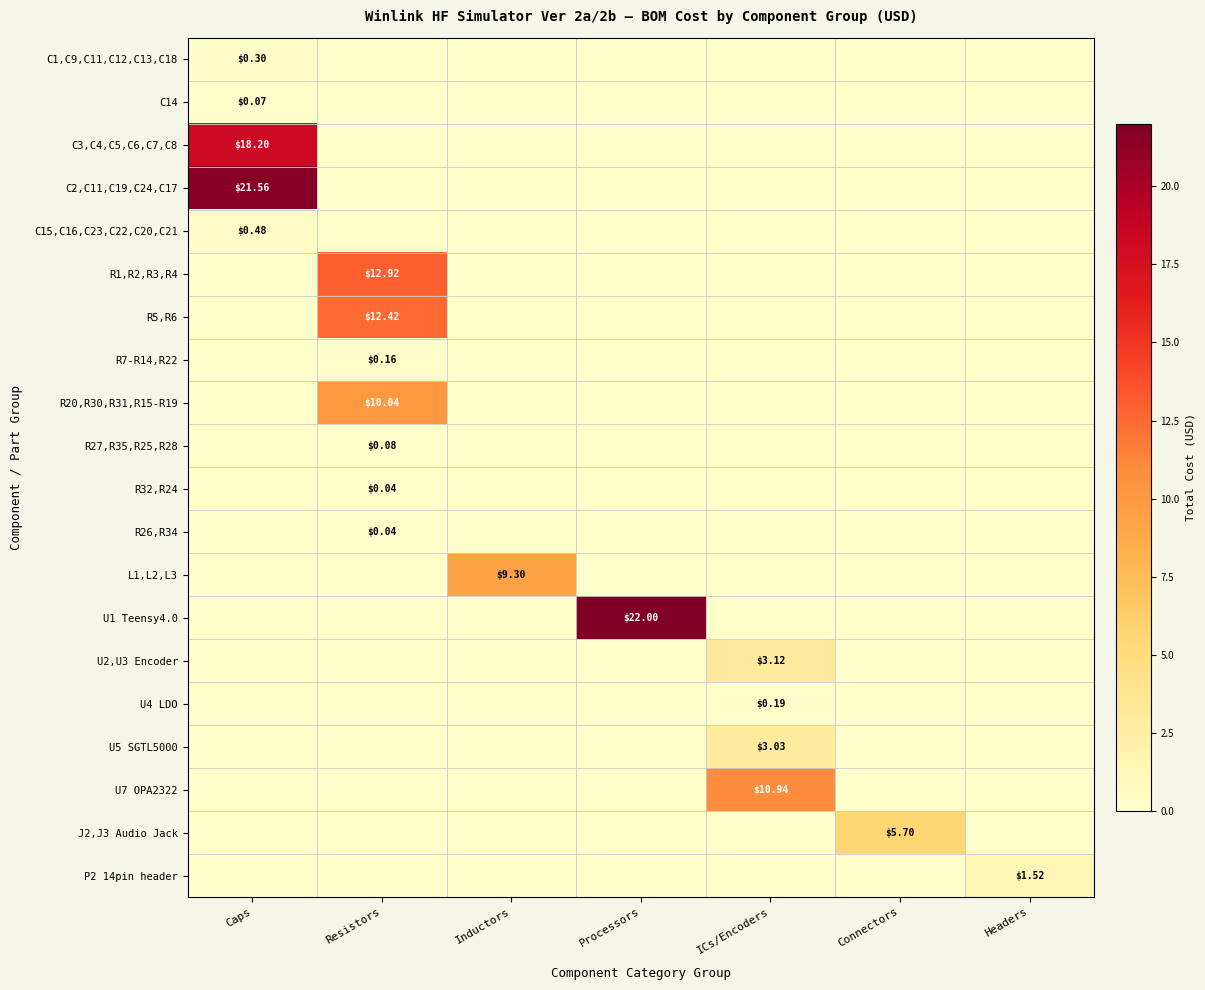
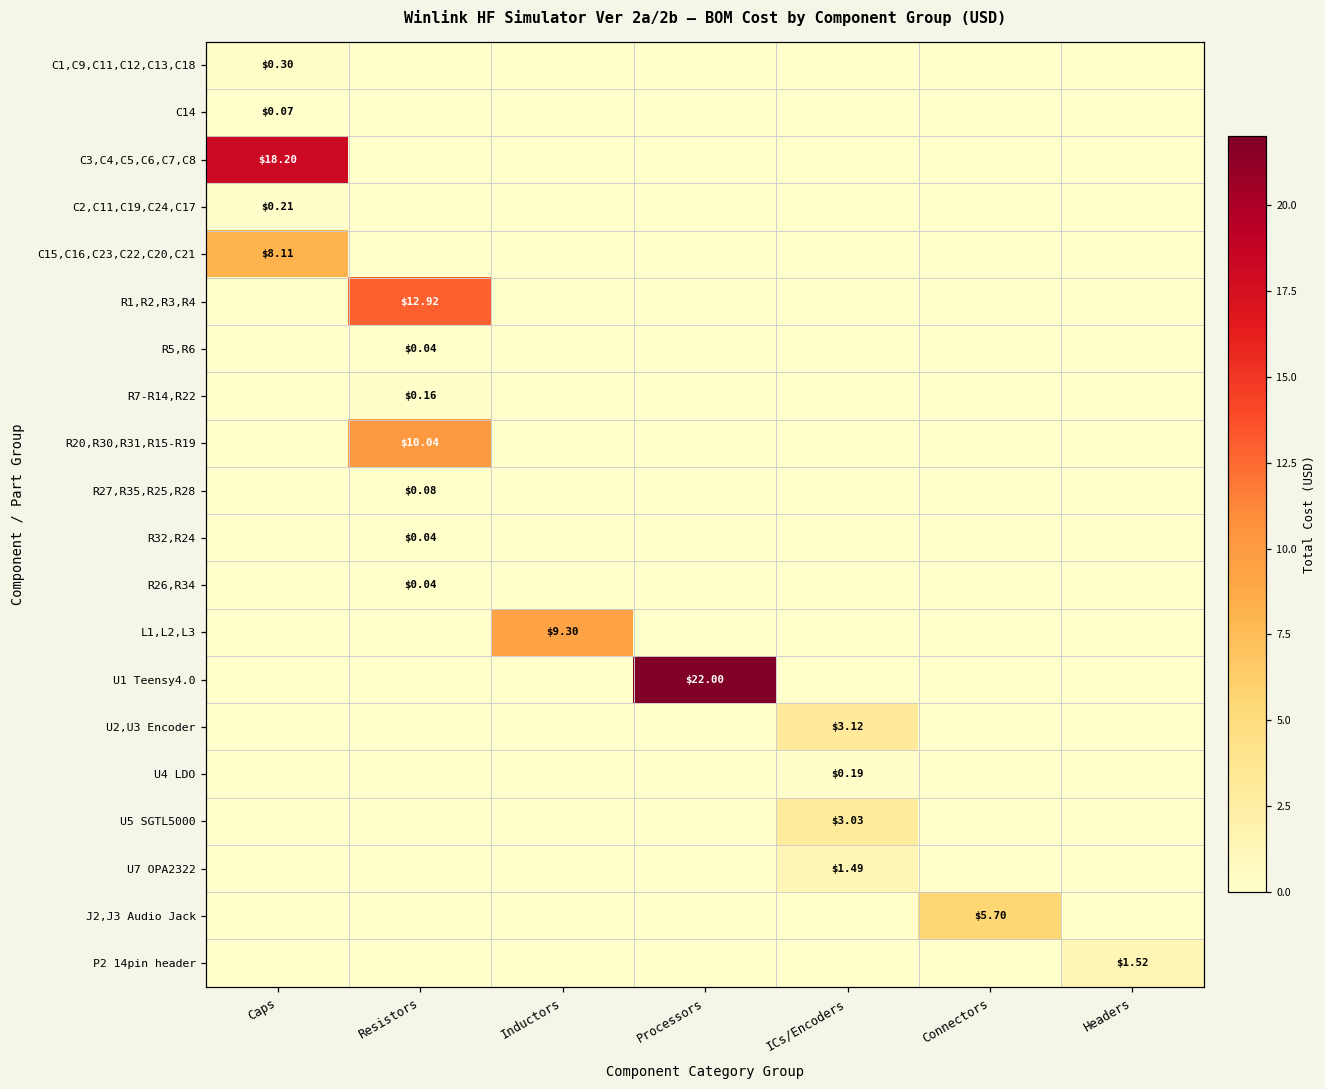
  {
    "C1,C9,C11,C12,C13,C18": {
      "Caps": "$0.30"
    },
    "C14": {
      "Caps": "$0.07"
    },
    "C3,C4,C5,C6,C7,C8": {
      "Caps": "$18.20"
    },
    "C2,C11,C19,C24,C17": {
-     "Caps": "$21.56"
+     "Caps": "$0.21"
    },
    "C15,C16,C23,C22,C20,C21": {
-     "Caps": "$0.48"
+     "Caps": "$8.11"
    },
    "R1,R2,R3,R4": {
      "Resistors": "$12.92"
    },
    "R5,R6": {
-     "Resistors": "$12.42"
+     "Resistors": "$0.04"
    },
    "R7-R14,R22": {
      "Resistors": "$0.16"
    },
    "R20,R30,R31,R15-R19": {
      "Resistors": "$10.04"
    },
    "R27,R35,R25,R28": {
      "Resistors": "$0.08"
    },
    "R32,R24": {
      "Resistors": "$0.04"
    },
    "R26,R34": {
      "Resistors": "$0.04"
    },
    "L1,L2,L3": {
      "Inductors": "$9.30"
    },
    "U1 Teensy4.0": {
      "Processors": "$22.00"
    },
    "U2,U3 Encoder": {
      "ICs/Encoders": "$3.12"
    },
    "U4 LDO": {
      "ICs/Encoders": "$0.19"
    },
    "U5 SGTL5000": {
      "ICs/Encoders": "$3.03"
    },
    "U7 OPA2322": {
-     "ICs/Encoders": "$10.94"
+     "ICs/Encoders": "$1.49"
    },
    "J2,J3 Audio Jack": {
      "Connectors": "$5.70"
    },
    "P2 14pin header": {
      "Headers": "$1.52"
    }
  }
